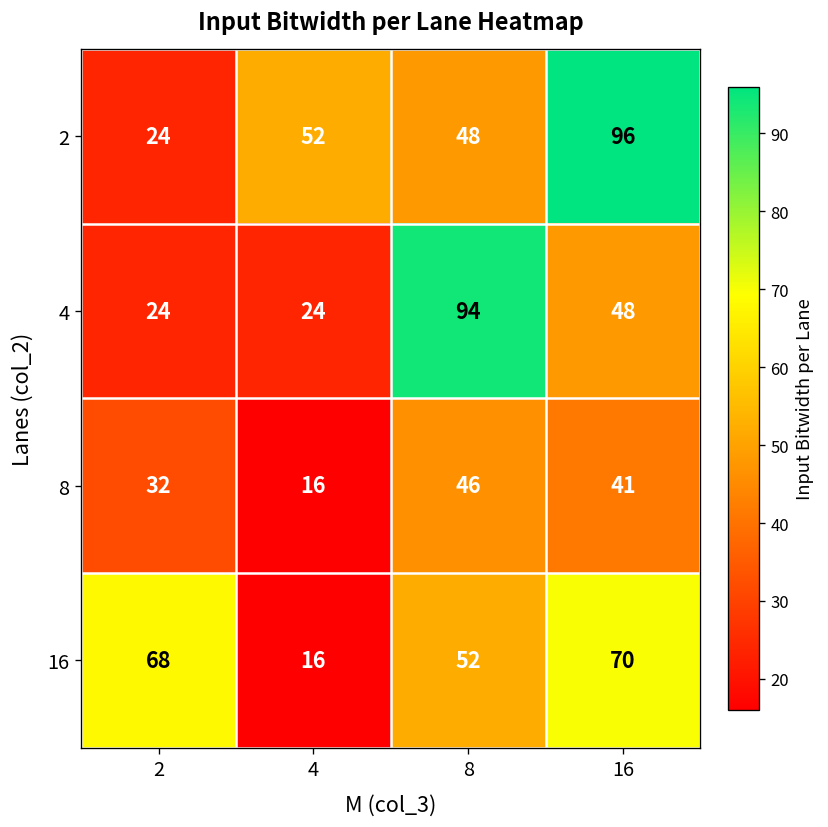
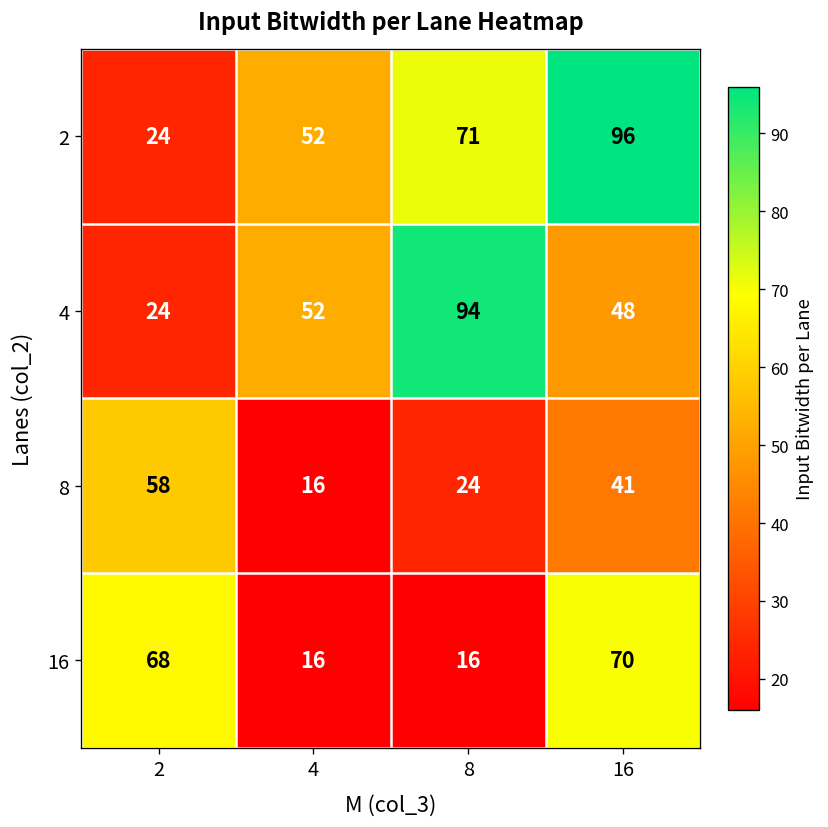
  {
    "2": {
      "2": 24,
      "4": 52,
-     "8": 48,
+     "8": 71,
      "16": 96
    },
    "4": {
      "2": 24,
-     "4": 24,
+     "4": 52,
      "8": 94,
      "16": 48
    },
    "8": {
-     "2": 32,
+     "2": 58,
      "4": 16,
-     "8": 46,
+     "8": 24,
      "16": 41
    },
    "16": {
      "2": 68,
      "4": 16,
-     "8": 52,
+     "8": 16,
      "16": 70
    }
  }
